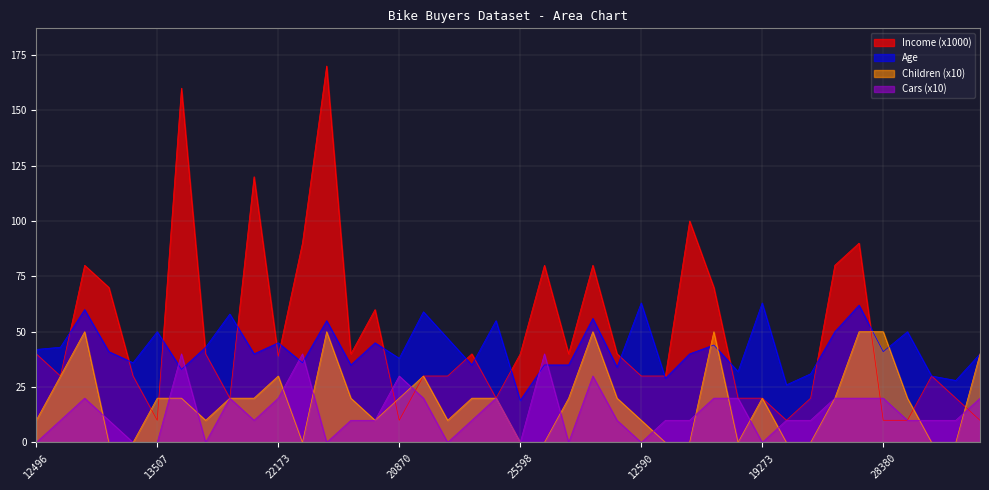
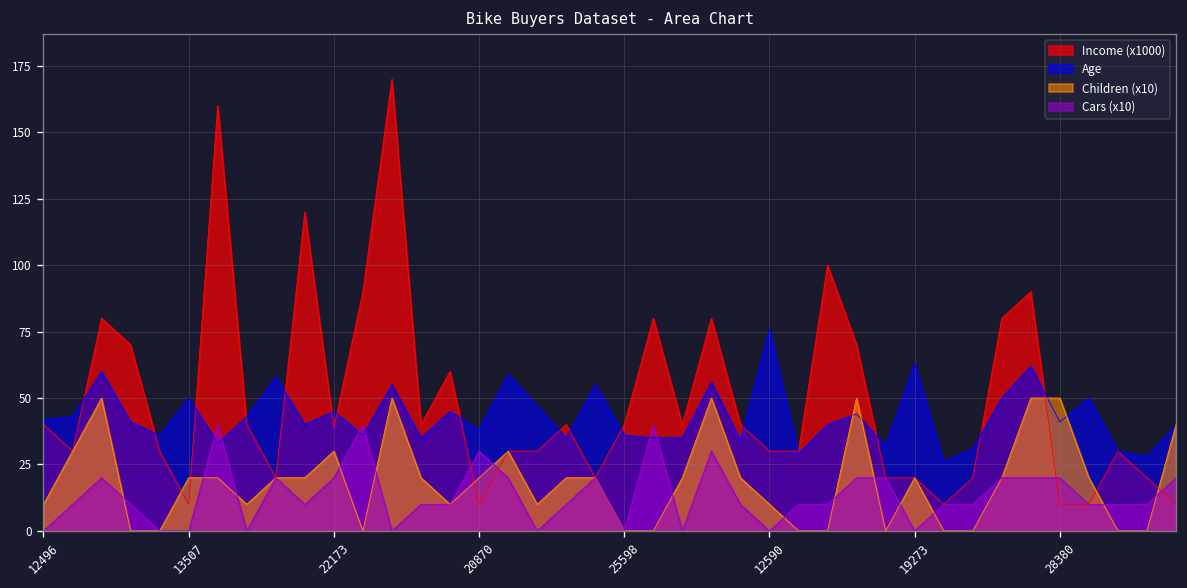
  {
    "Income (x1000)": {
      "12496": 40,
      "13507": 10,
      "22173": 39,
      "20870": 10,
      "25598": 40,
      "12590": 30,
      "28380": 10
    },
    "Age": {
      "12496": 42,
      "13507": 50,
      "22173": 45,
      "20870": 38,
-     "25598": 19,
-     "12590": 63,
+     "25598": 36,
+     "12590": 76,
      "19273": 63,
      "28380": 41
    },
    "Children (x10)": {
      "12496": 10,
      "13507": 20,
      "22173": 30,
      "20870": 20,
      "12590": 10,
      "28380": 50
    },
    "Cars (x10)": {
      "12496": 0,
      "13507": 0,
      "22173": 20,
      "20870": 30,
      "12590": 0,
      "19273": 0,
      "28380": 20
    }
  }
